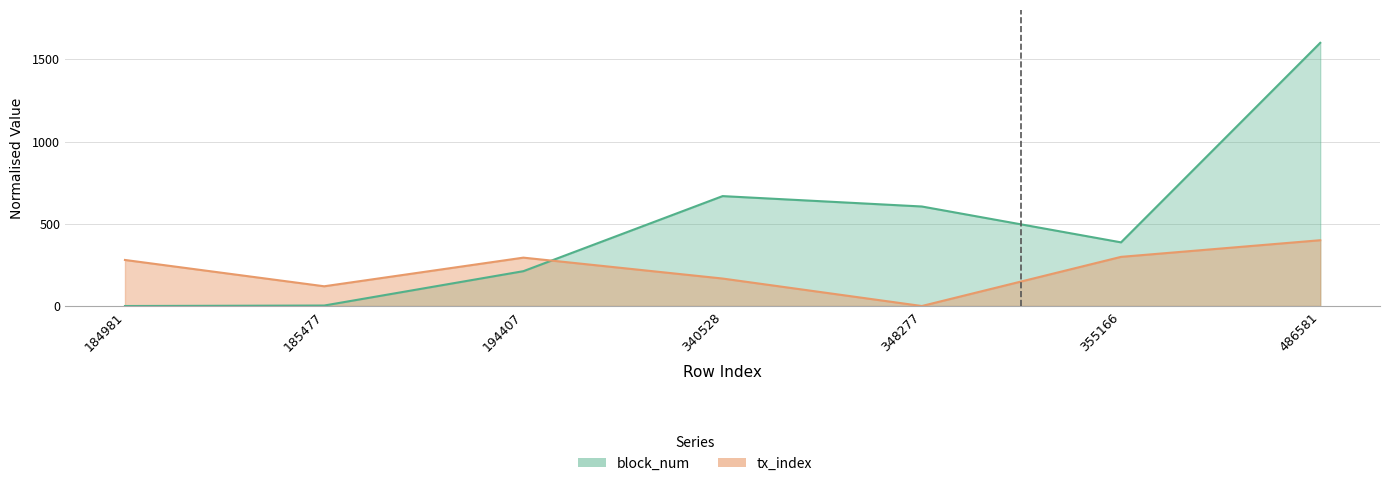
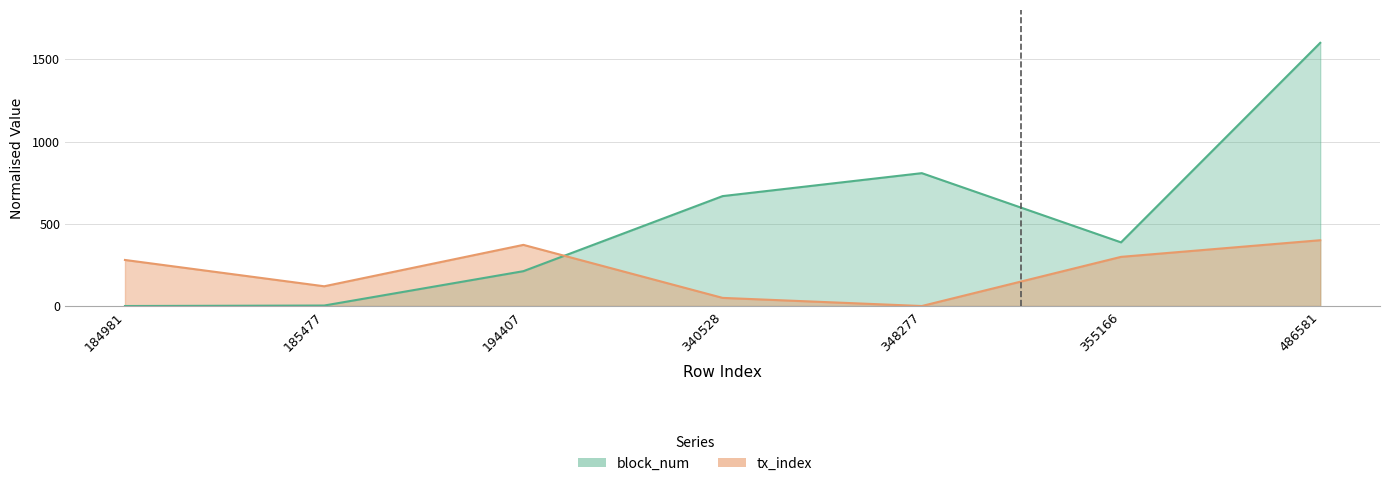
  {
    "block_num": {
      "184981": 0,
      "185477": 0,
      "194407": 210,
      "340528": 670,
-     "348277": 610,
+     "348277": 810,
      "355166": 390,
      "486581": 1600
    },
    "tx_index": {
      "184981": 280,
      "185477": 120,
-     "194407": 290,
-     "340528": 170,
+     "194407": 370,
+     "340528": 50,
      "348277": 0,
      "355166": 300,
      "486581": 400
    }
  }
